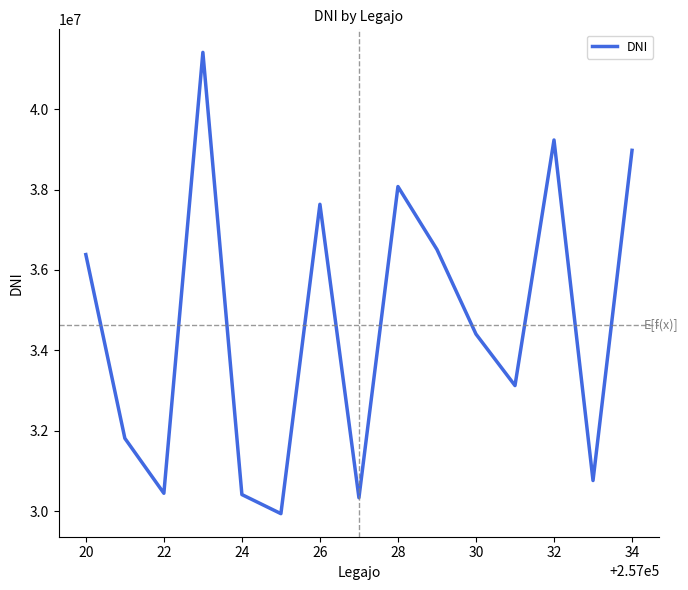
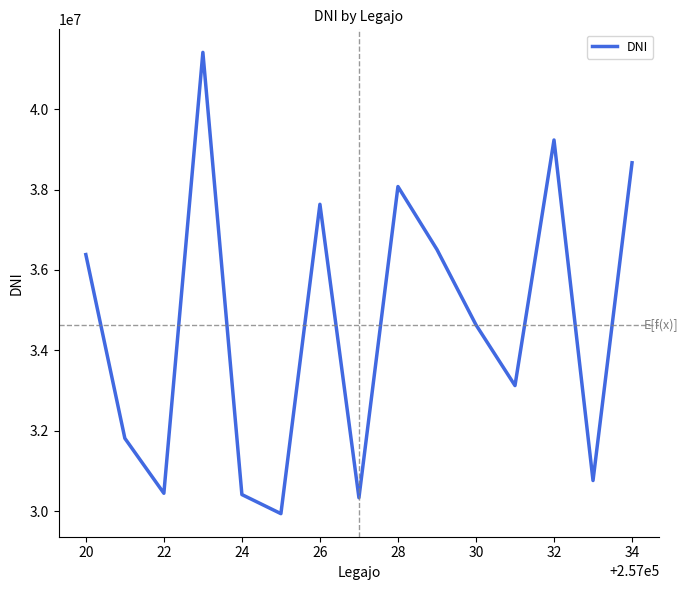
  {
    "20": 36400000,
    "22": 30500000,
    "24": 30400000,
    "26": 37600000,
    "28": 38100000,
-   "30": 34400000,
+   "30": 34600000,
    "32": 39200000,
-   "34": 39000000
+   "34": 38700000
  }
